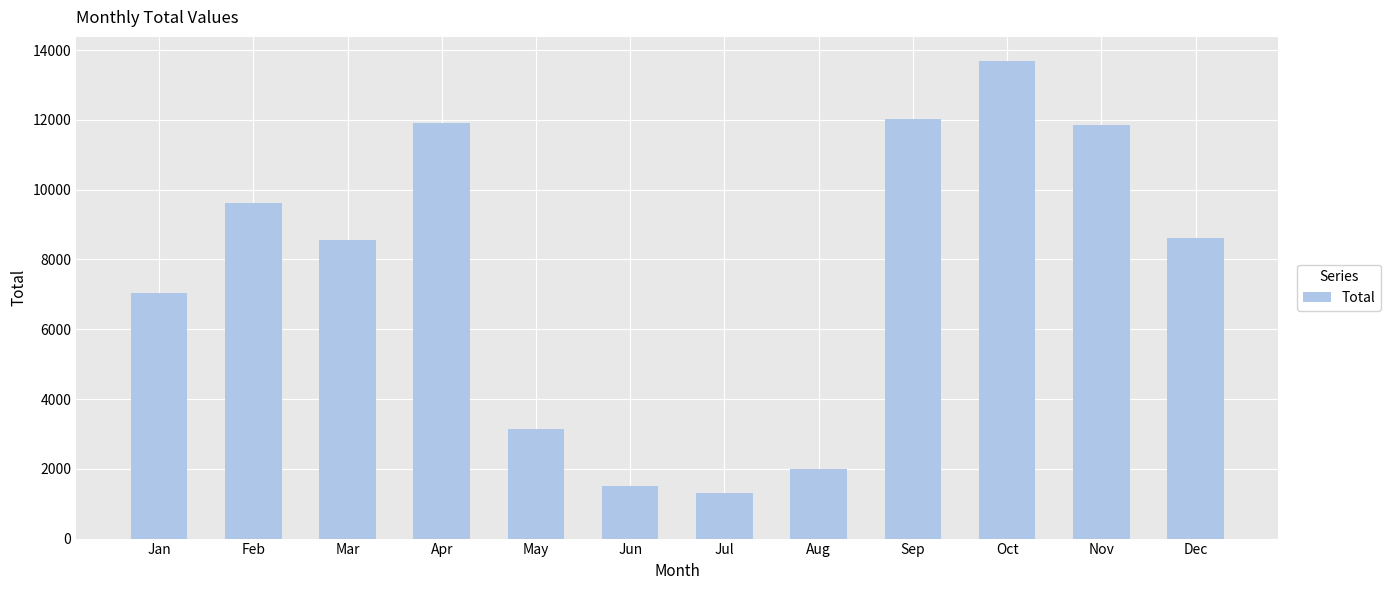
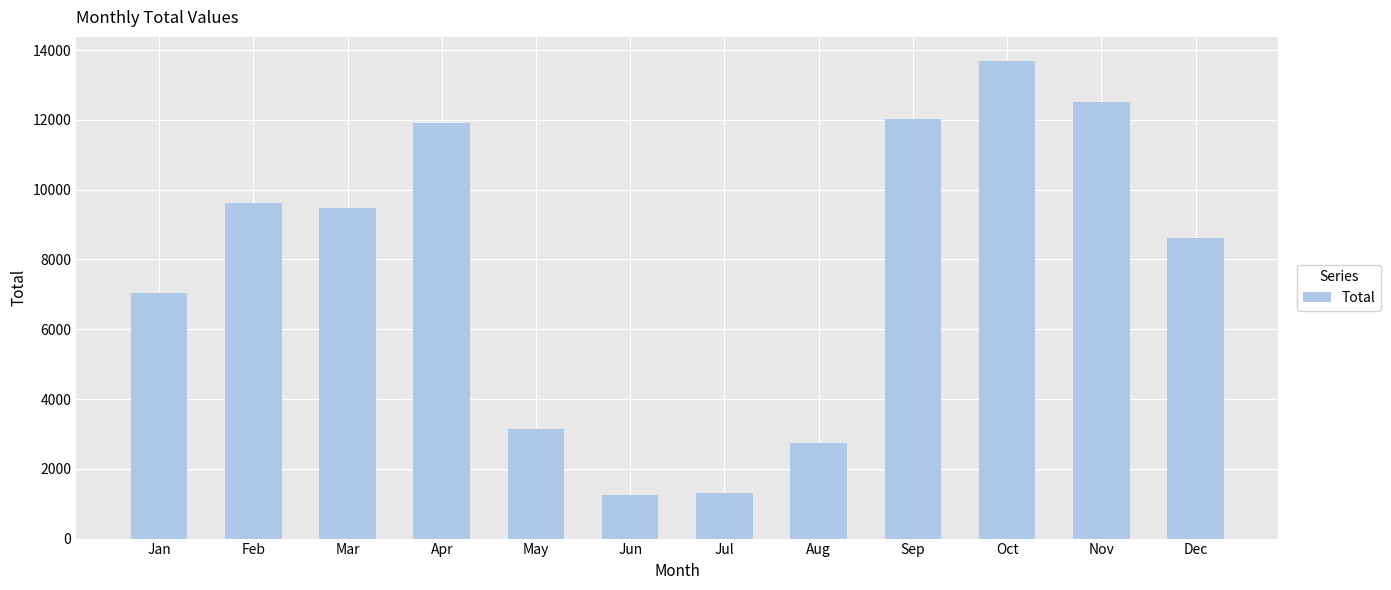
  {
    "Jan": 7000,
    "Feb": 9600,
-   "Mar": 8600,
+   "Mar": 9500,
    "Apr": 11900,
    "May": 3100,
-   "Jun": 1500,
+   "Jun": 1200,
    "Jul": 1300,
-   "Aug": 2000,
+   "Aug": 2700,
    "Sep": 12000,
    "Oct": 13700,
-   "Nov": 11800,
+   "Nov": 12500,
    "Dec": 8600
  }
